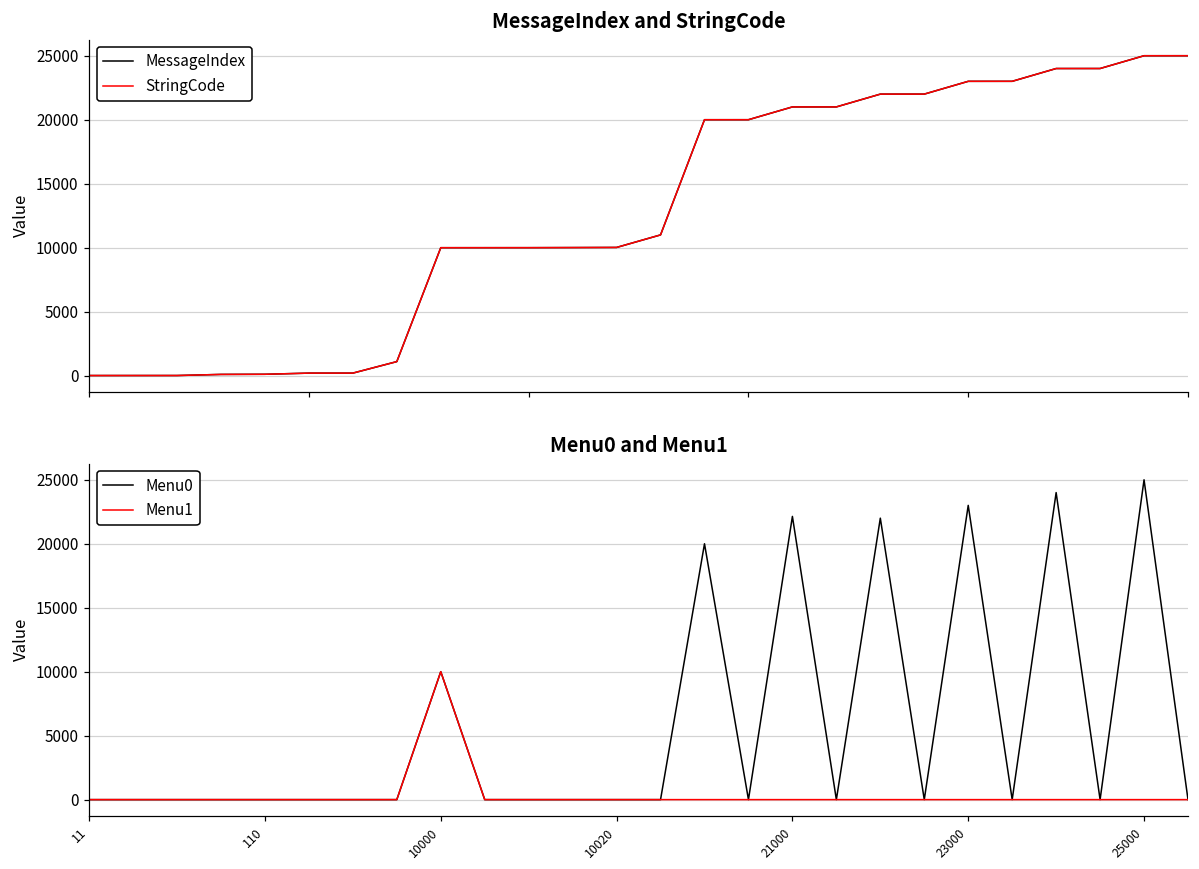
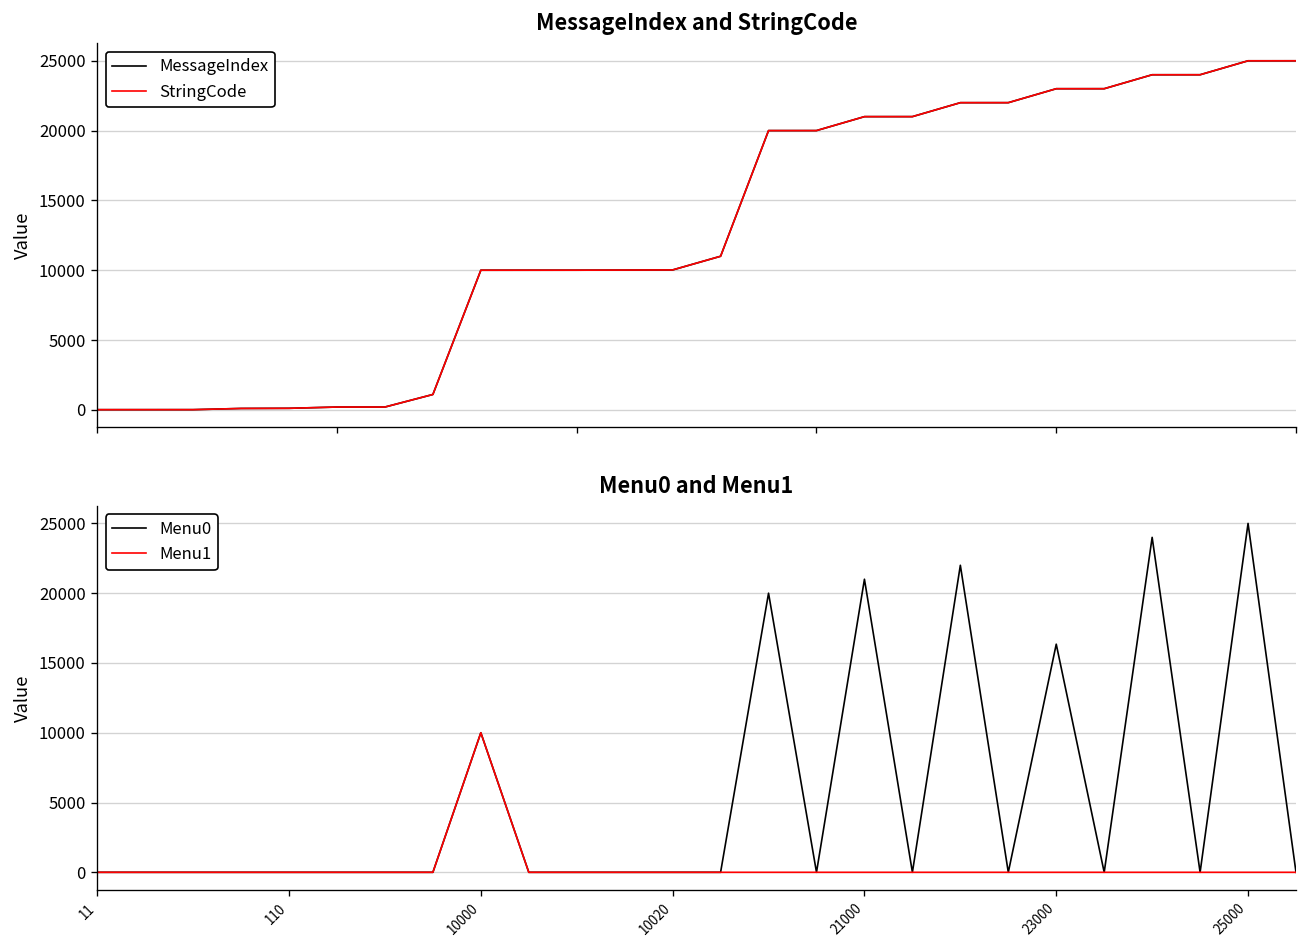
  {
    "Menu0 and Menu1": {
      "Menu0": {
-       "21000": 22100,
-       "23000": 23000,
+       "21000": 21000,
+       "23000": 16300,
        "25000": 25000
      },
      "Menu1": {
        "21000": 0,
        "23000": 0,
        "25000": 0
      }
    }
  }
